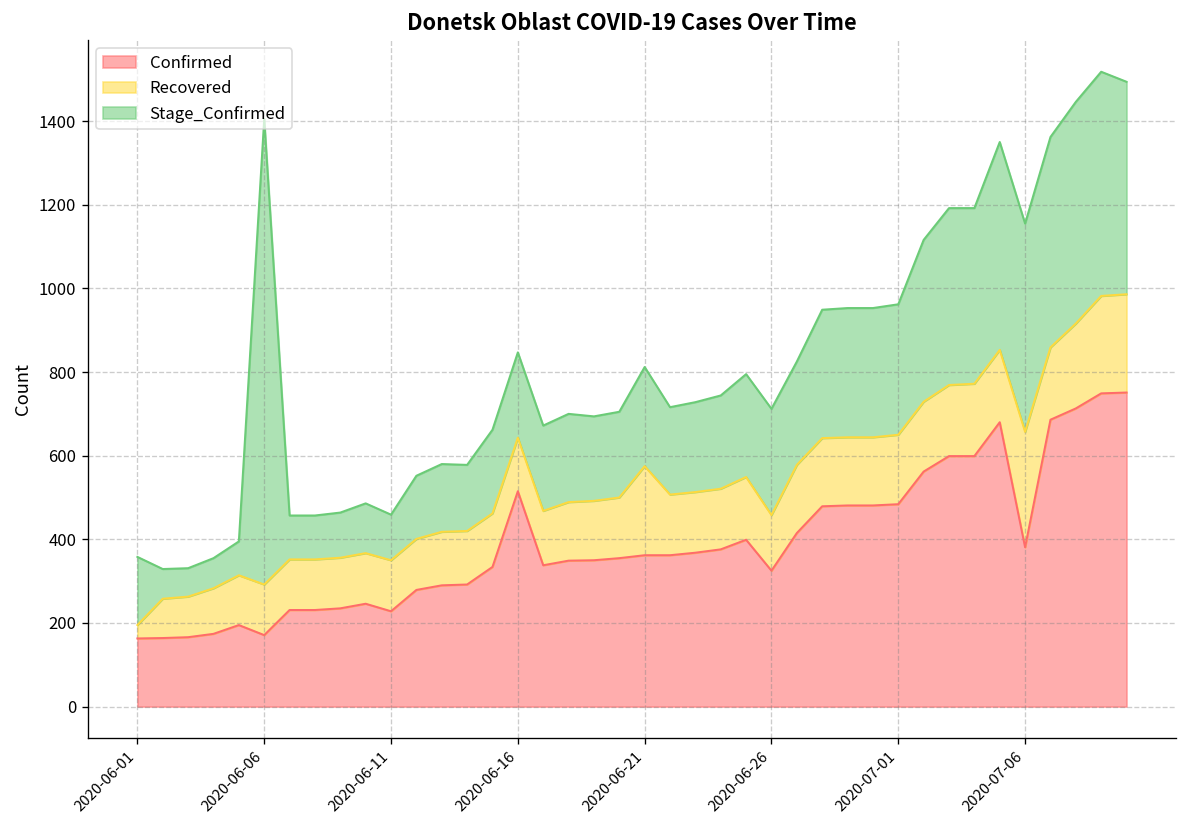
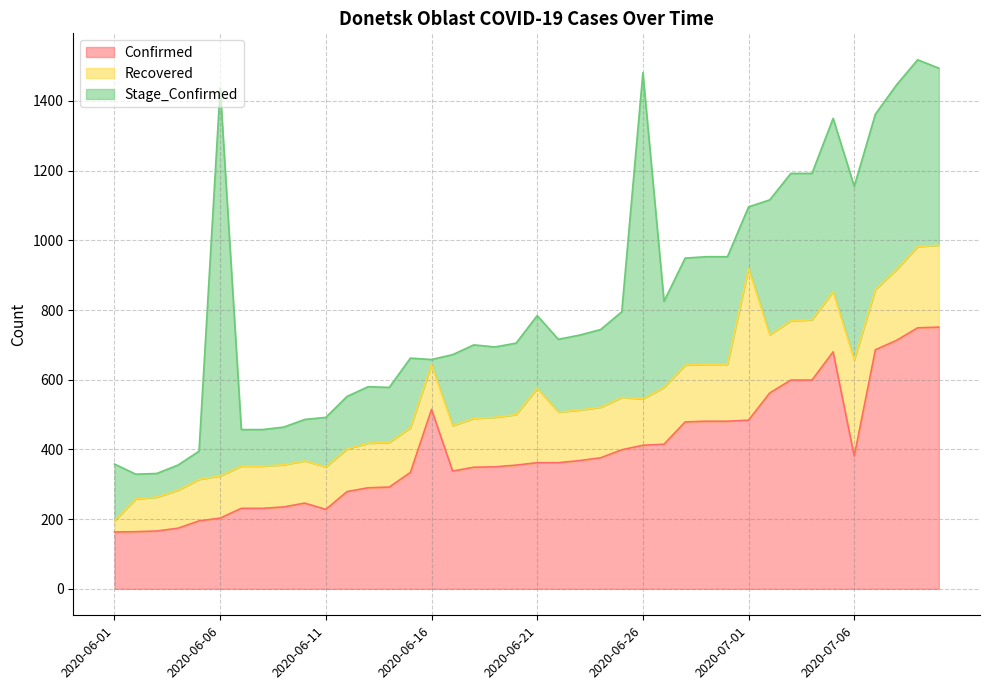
  {
    "Confirmed": {
      "2020-06-01": 160,
-     "2020-06-06": 170,
+     "2020-06-06": 200,
      "2020-06-11": 230,
      "2020-06-16": 520,
      "2020-06-21": 360,
-     "2020-06-26": 330,
+     "2020-06-26": 410,
      "2020-07-01": 480,
      "2020-07-06": 380
    },
    "Recovered": {
      "2020-06-01": 30,
      "2020-06-06": 120,
      "2020-06-11": 120,
      "2020-06-16": 130,
      "2020-06-21": 210,
      "2020-06-26": 130,
-     "2020-07-01": 170,
+     "2020-07-01": 440,
      "2020-07-06": 280
    },
    "Stage_Confirmed": {
      "2020-06-01": 160,
-     "2020-06-11": 110,
-     "2020-06-16": 200,
-     "2020-06-21": 240,
-     "2020-06-26": 250,
-     "2020-07-01": 310,
+     "2020-06-11": 140,
+     "2020-06-16": 20,
+     "2020-06-21": 210,
+     "2020-06-26": 940,
+     "2020-07-01": 180,
      "2020-07-06": 500
    }
  }
